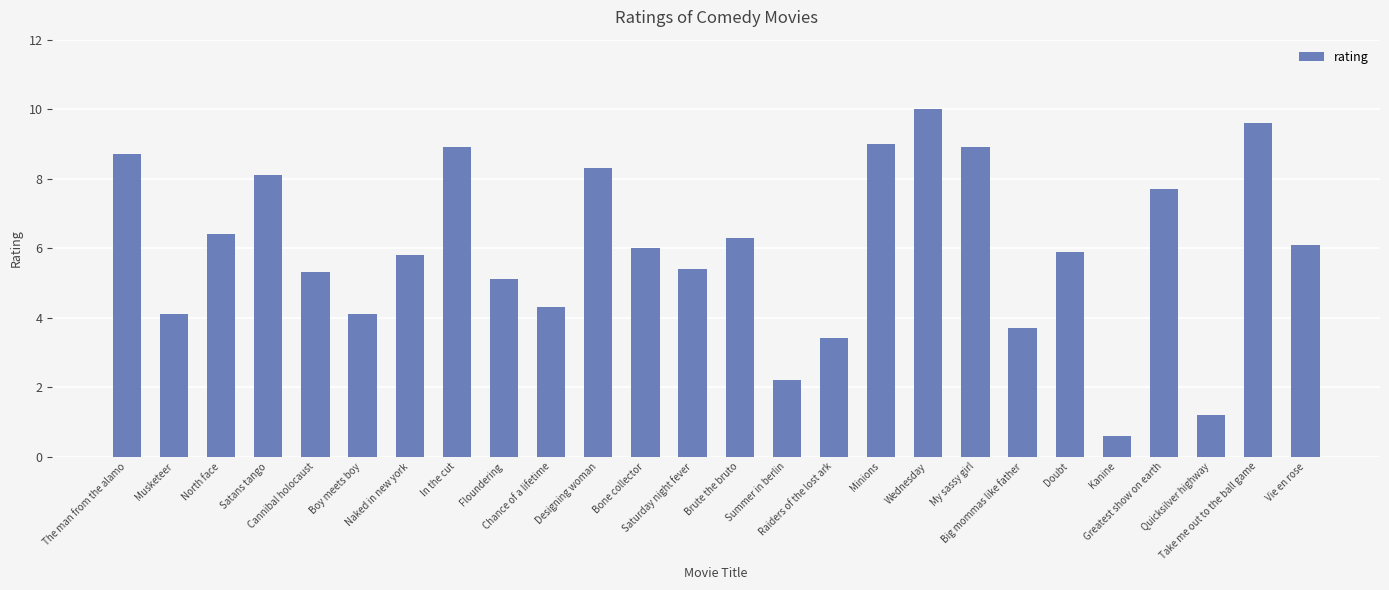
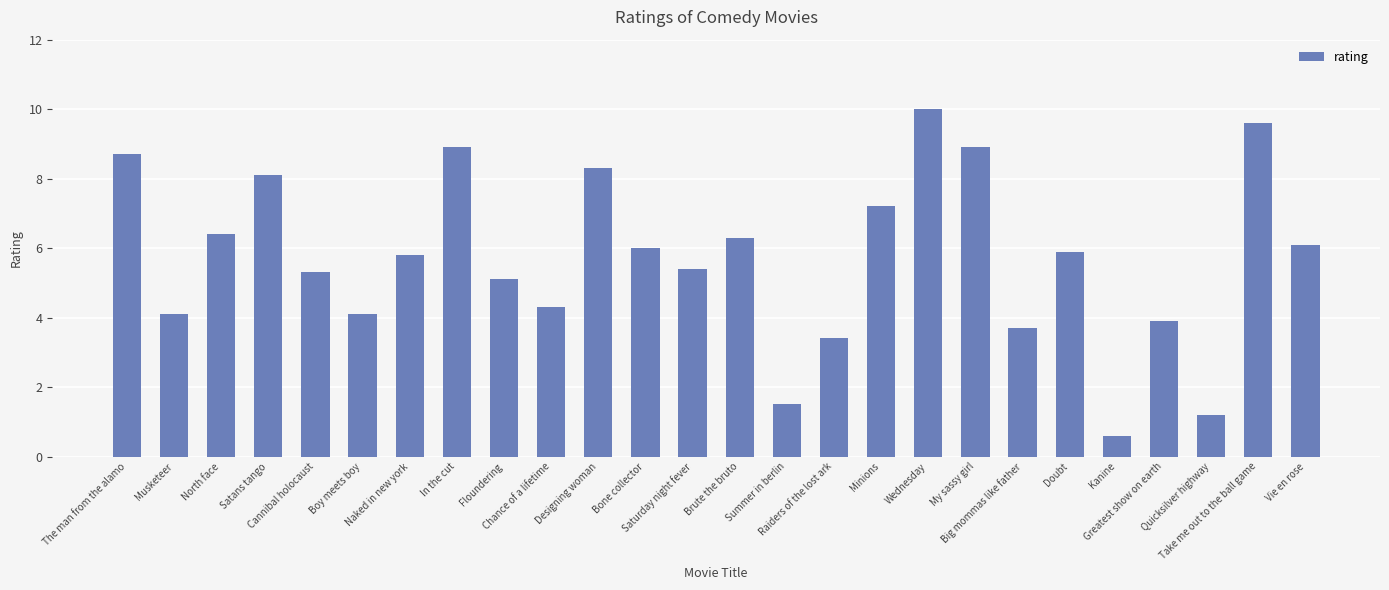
  {
    "The man from the alamo": 8.7,
    "Musketeer": 4.1,
    "North face": 6.4,
    "Satans tango": 8.1,
    "Cannibal holocaust": 5.3,
    "Boy meets boy": 4.1,
    "Naked in new york": 5.8,
    "In the cut": 8.9,
    "Floundering": 5.1,
    "Chance of a lifetime": 4.3,
    "Designing woman": 8.3,
    "Bone collector": 6.0,
    "Saturday night fever": 5.4,
    "Brute the bruto": 6.3,
-   "Summer in berlin": 2.2,
+   "Summer in berlin": 1.5,
    "Raiders of the lost ark": 3.4,
-   "Minions": 9.0,
+   "Minions": 7.2,
    "Wednesday": 10.0,
    "My sassy girl": 8.9,
    "Big mommas like father": 3.7,
    "Doubt": 5.9,
    "Kanine": 0.6,
-   "Greatest show on earth": 7.7,
+   "Greatest show on earth": 3.9,
    "Quicksilver highway": 1.2,
    "Take me out to the ball game": 9.6,
    "Vie en rose": 6.1
  }
